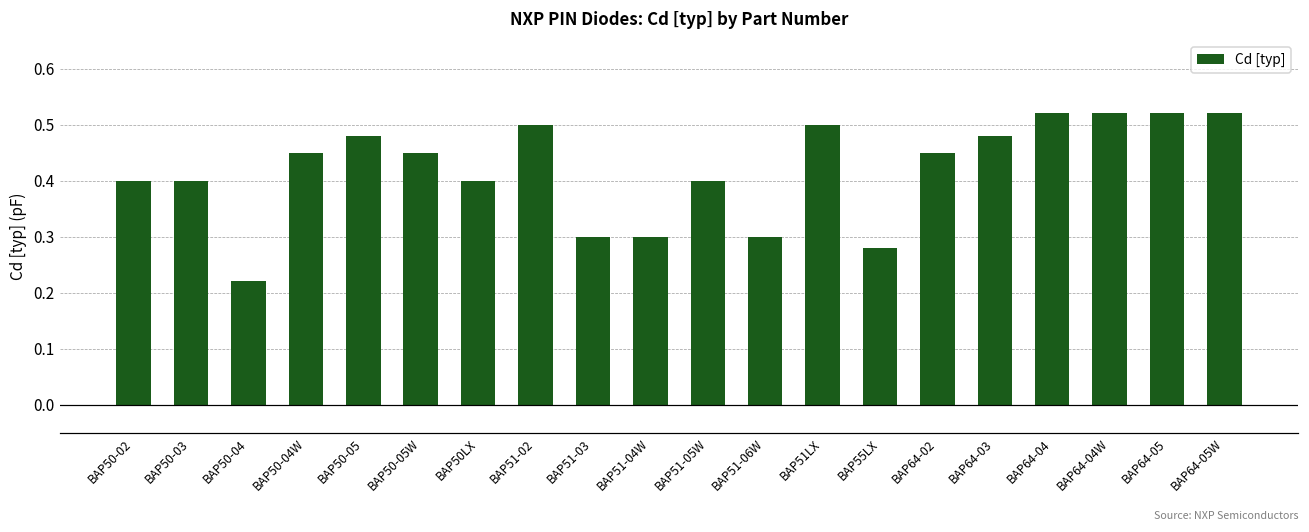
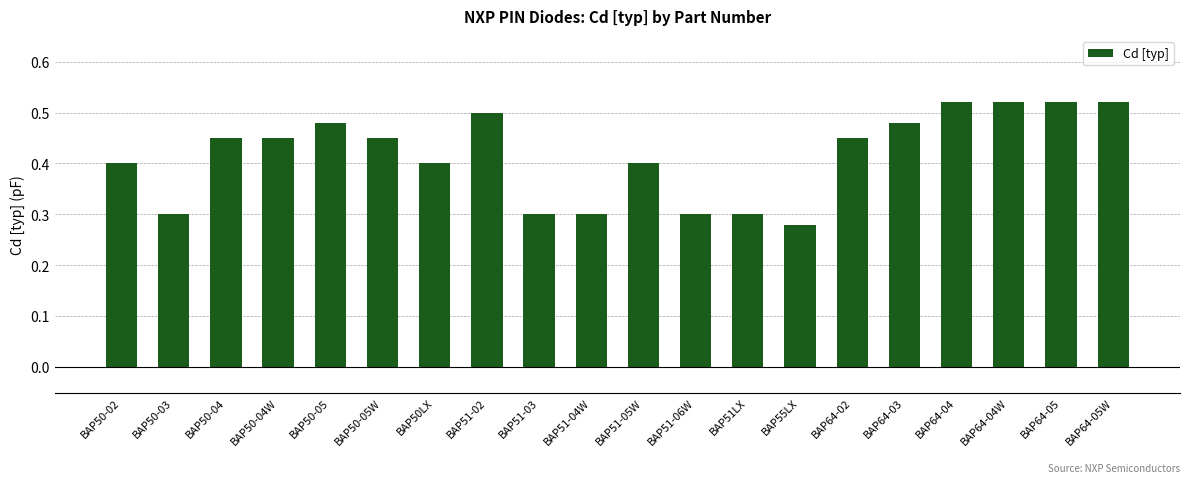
  {
    "BAP50-02": 0.40,
-   "BAP50-03": 0.4,
-   "BAP50-04": 0.22,
+   "BAP50-03": 0.3,
+   "BAP50-04": 0.45,
    "BAP50-04W": 0.45,
    "BAP50-05": 0.48,
    "BAP50-05W": 0.45,
    "BAP50LX": 0.40,
    "BAP51-02": 0.50,
    "BAP51-03": 0.30,
    "BAP51-04W": 0.30,
    "BAP51-05W": 0.40,
    "BAP51-06W": 0.30,
-   "BAP51LX": 0.5,
+   "BAP51LX": 0.3,
    "BAP55LX": 0.28,
    "BAP64-02": 0.45,
    "BAP64-03": 0.48,
    "BAP64-04": 0.52,
    "BAP64-04W": 0.52,
    "BAP64-05": 0.52,
    "BAP64-05W": 0.52
  }
